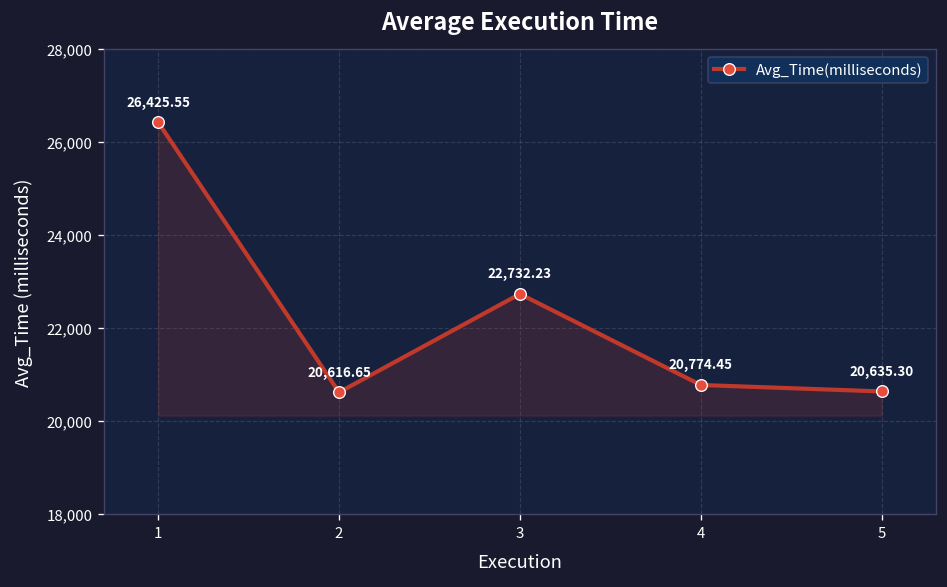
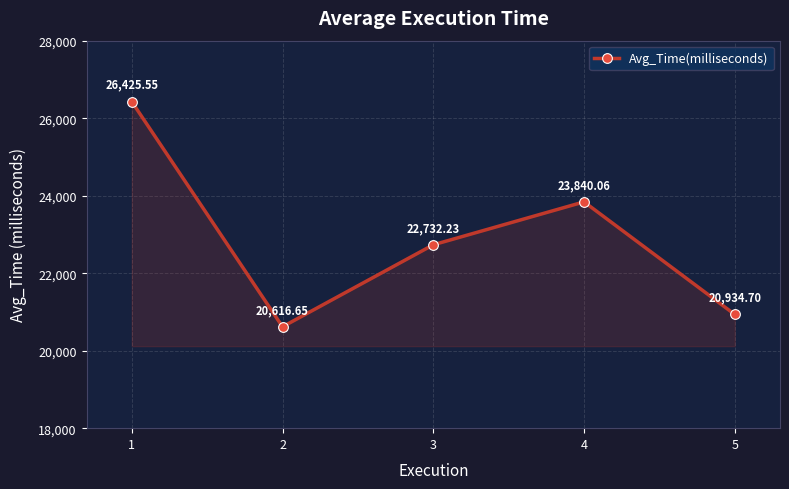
  {
    "1": "26,425.55",
    "2": "20,616.65",
    "3": "22,732.23",
-   "4": "20,774.45",
-   "5": "20,635.30"
+   "4": "23,840.06",
+   "5": "20,934.70"
  }
